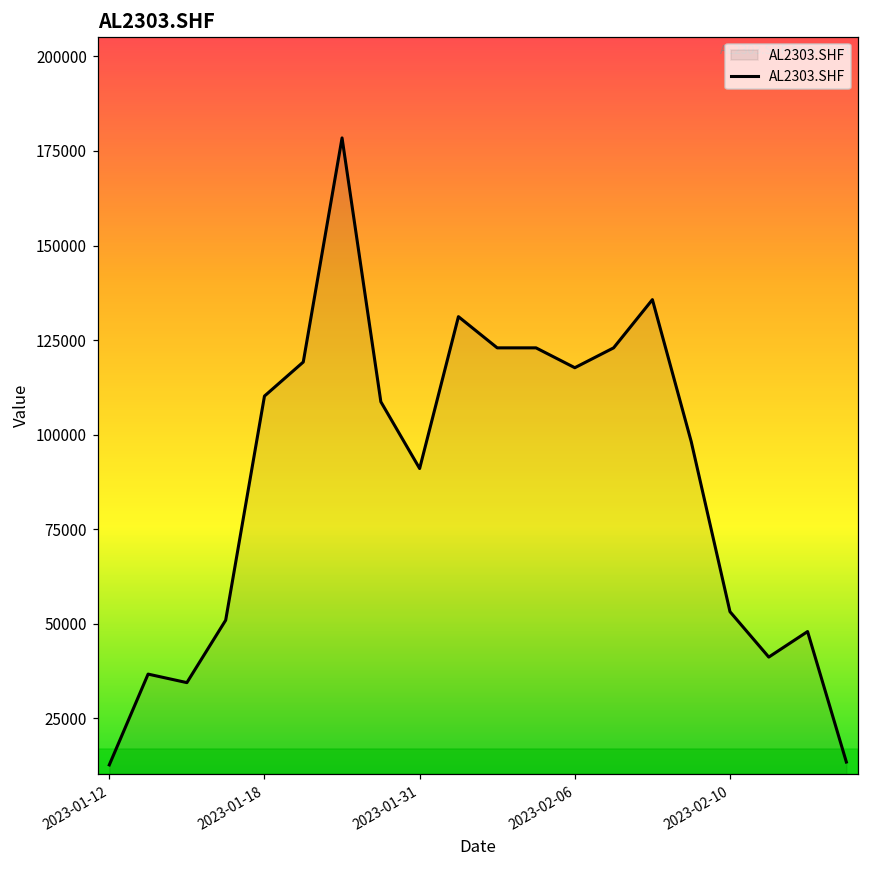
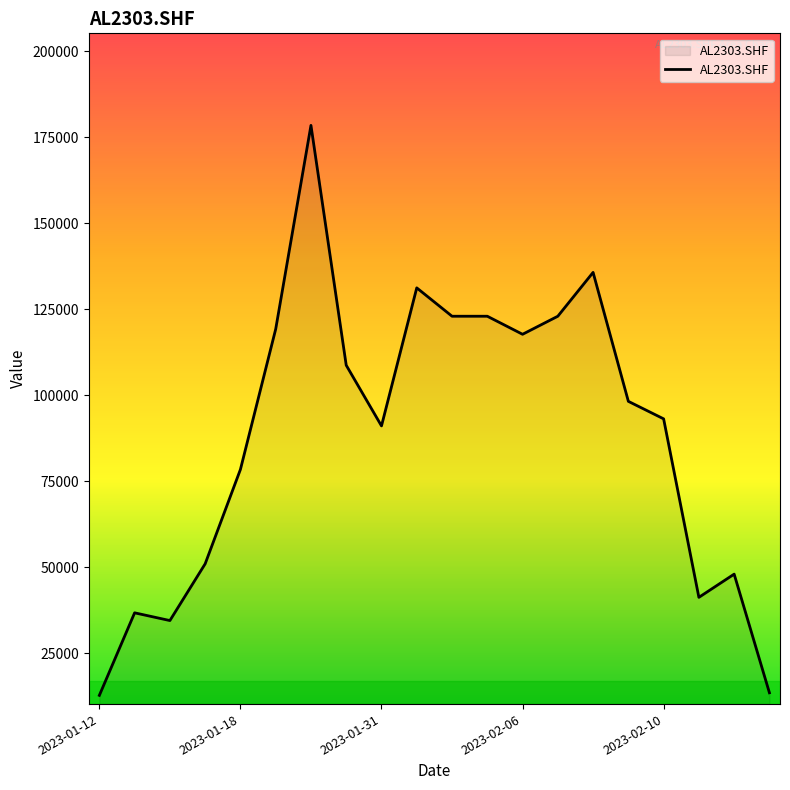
  {
-   "2023-01-18": 110000,
+   "2023-01-18": 78000,
    "2023-01-31": 91000,
    "2023-02-06": 118000,
-   "2023-02-10": 53000
+   "2023-02-10": 93000
  }
